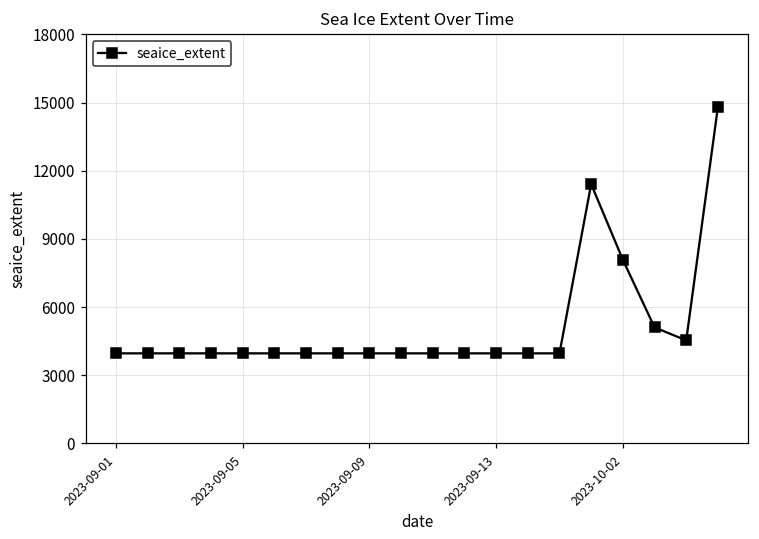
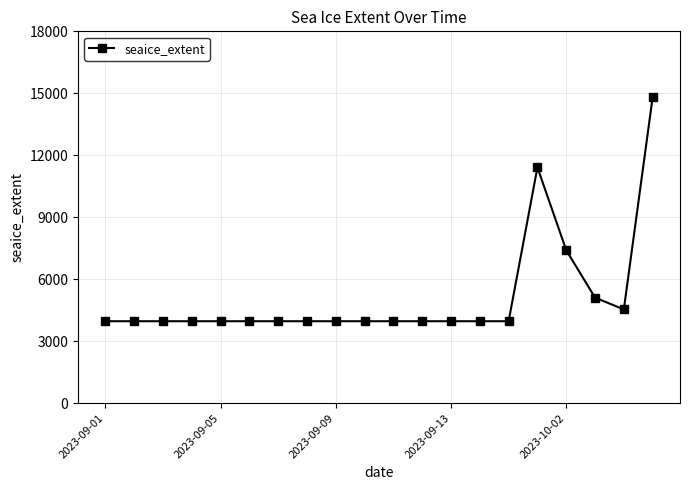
  {
    "2023-09-01": 4000,
    "2023-09-05": 4000,
    "2023-09-09": 4000,
    "2023-09-13": 4000,
-   "2023-10-02": 8100
+   "2023-10-02": 7400
  }
